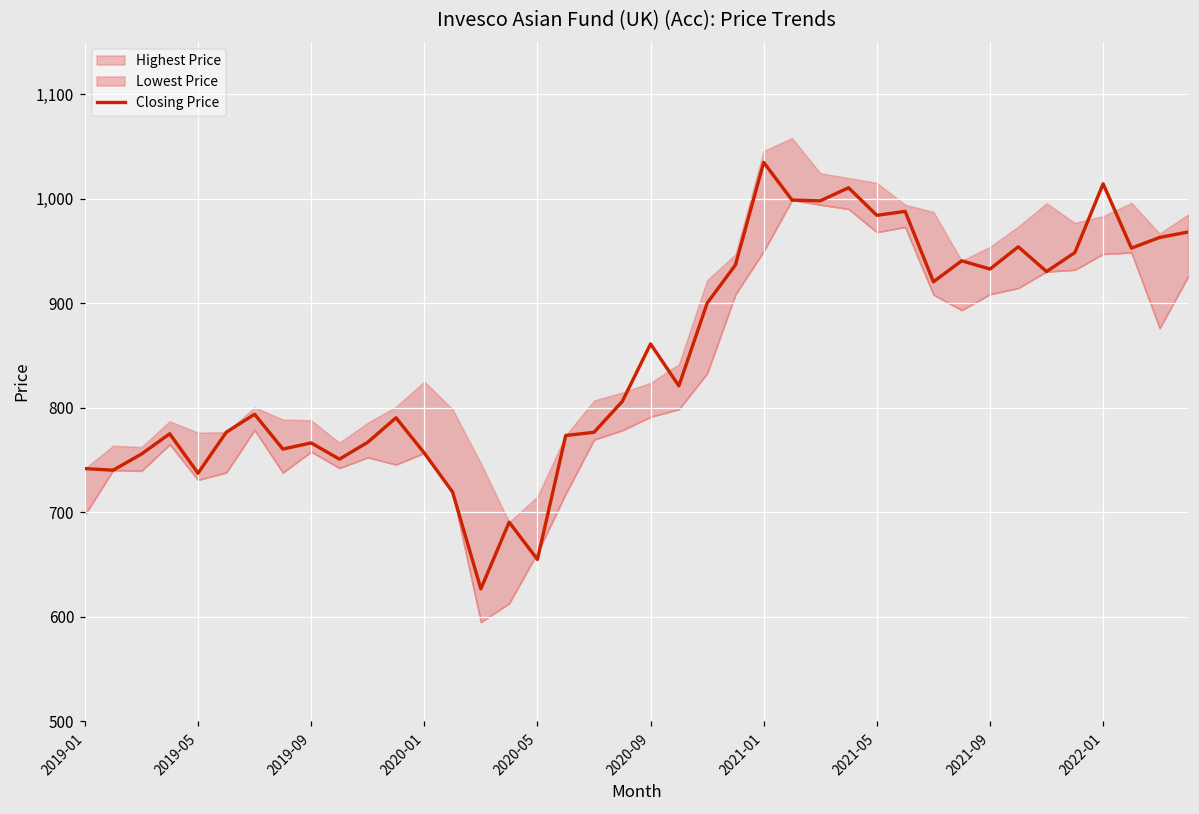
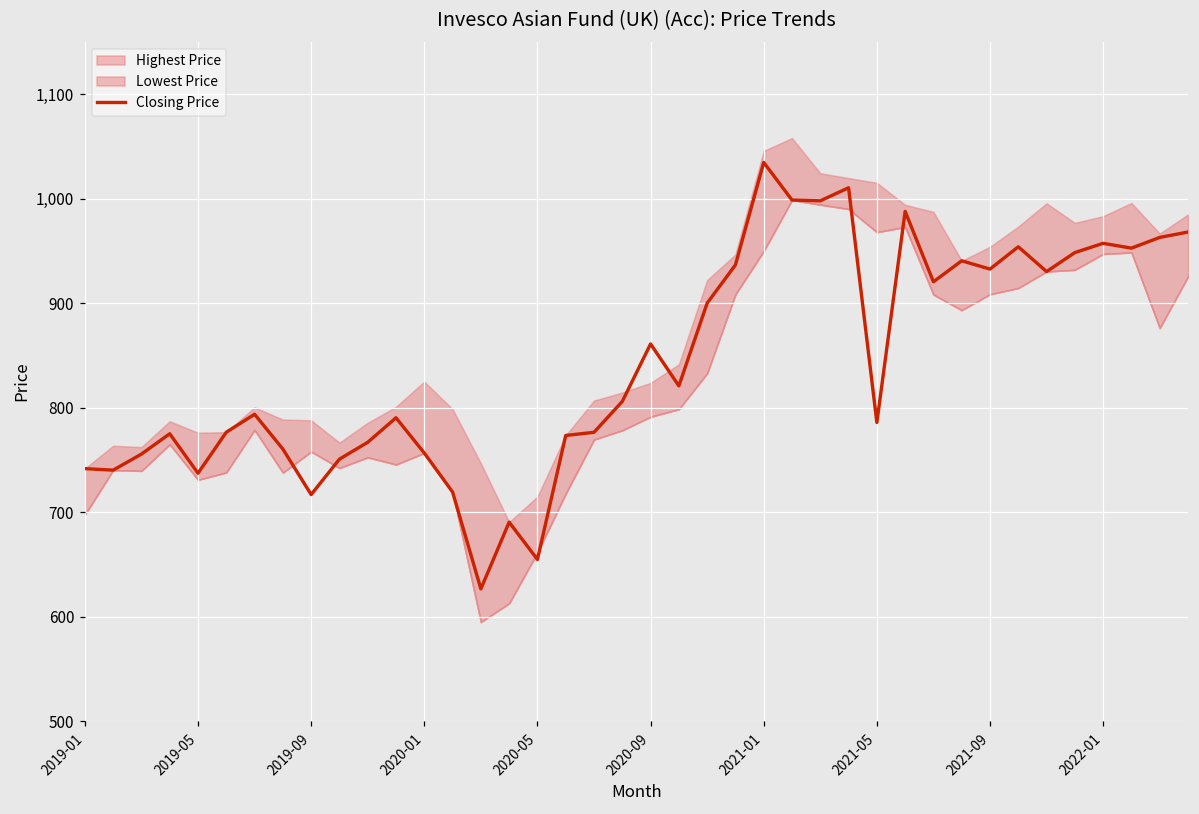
  {
    "Closing Price": {
      "2019-05": "740",
-     "2019-09": "770",
+     "2019-09": "720",
      "2020-05": "650",
      "2020-09": "860",
      "2021-01": "1,030",
-     "2021-05": "980",
+     "2021-05": "790",
      "2021-09": "930",
-     "2022-01": "1,010"
+     "2022-01": "960"
    }
  }
